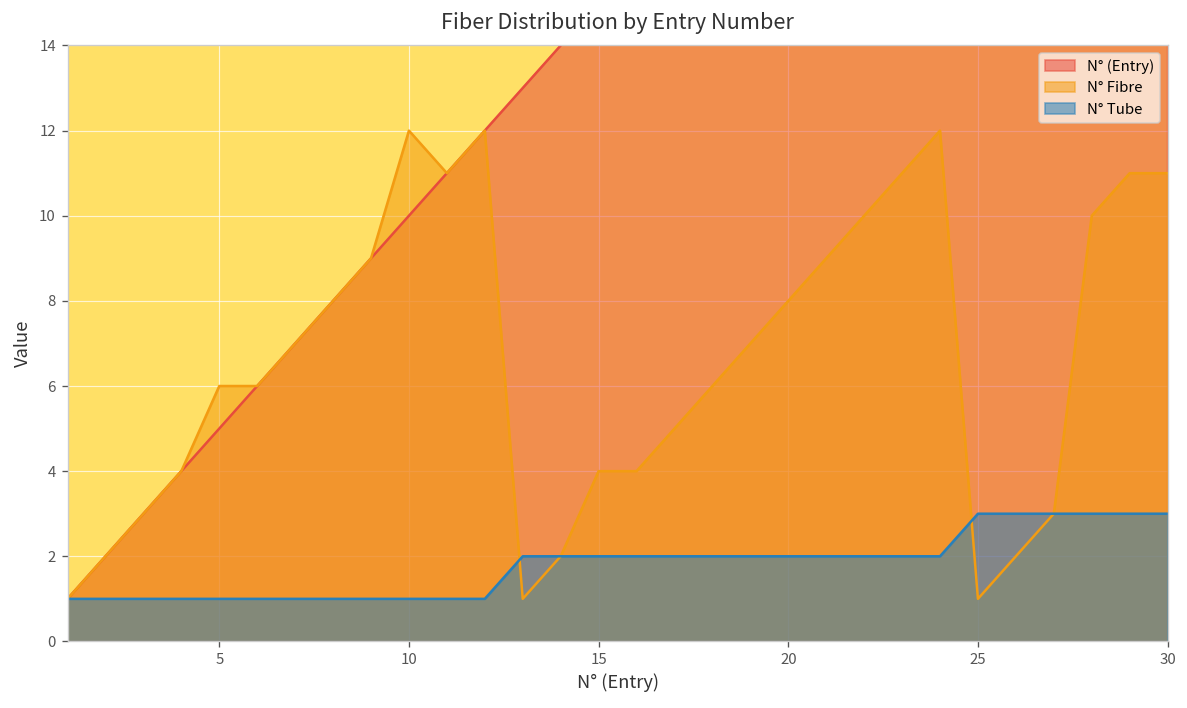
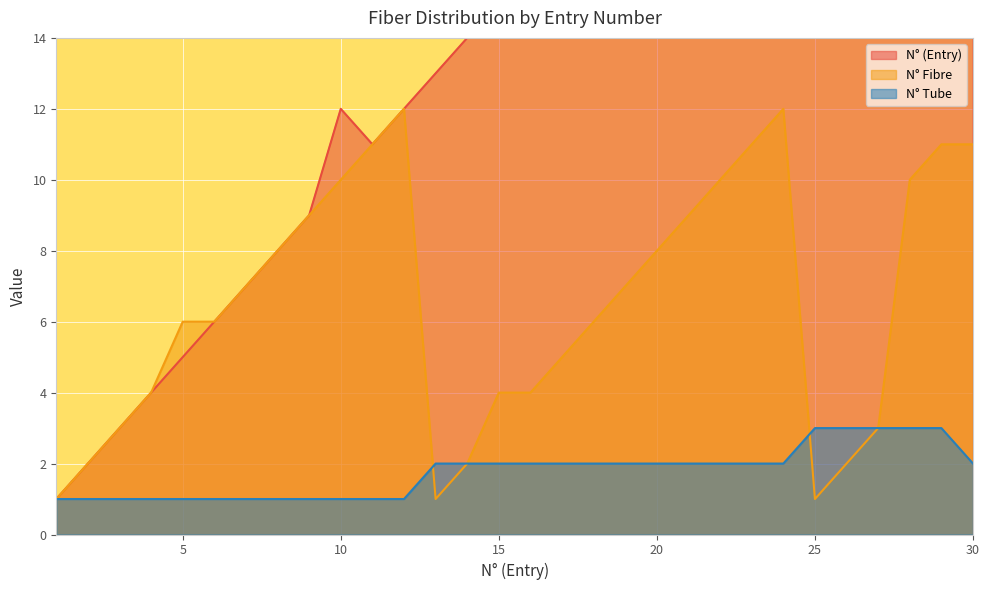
  {
    "N° (Entry)": {
      "5": 5,
-     "10": 10
+     "10": 12
    },
    "N° Fibre": {
      "5": 6,
-     "10": 12,
+     "10": 10,
      "15": 4,
      "20": 8,
      "25": 1,
      "30": 11
    },
    "N° Tube": {
      "5": 1,
      "10": 1,
      "15": 2,
      "20": 2,
      "25": 3,
-     "30": 3
+     "30": 2
    }
  }
